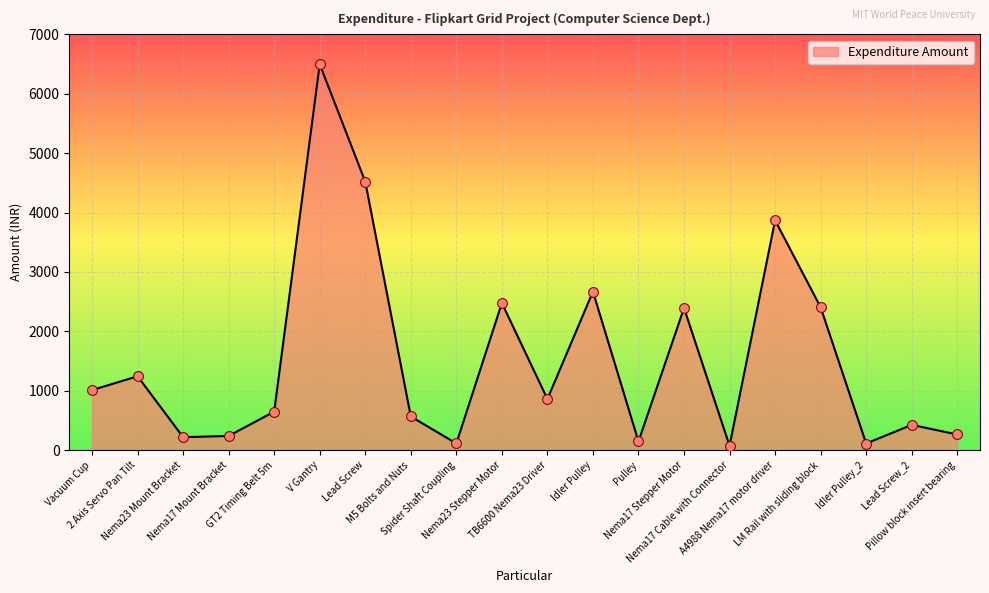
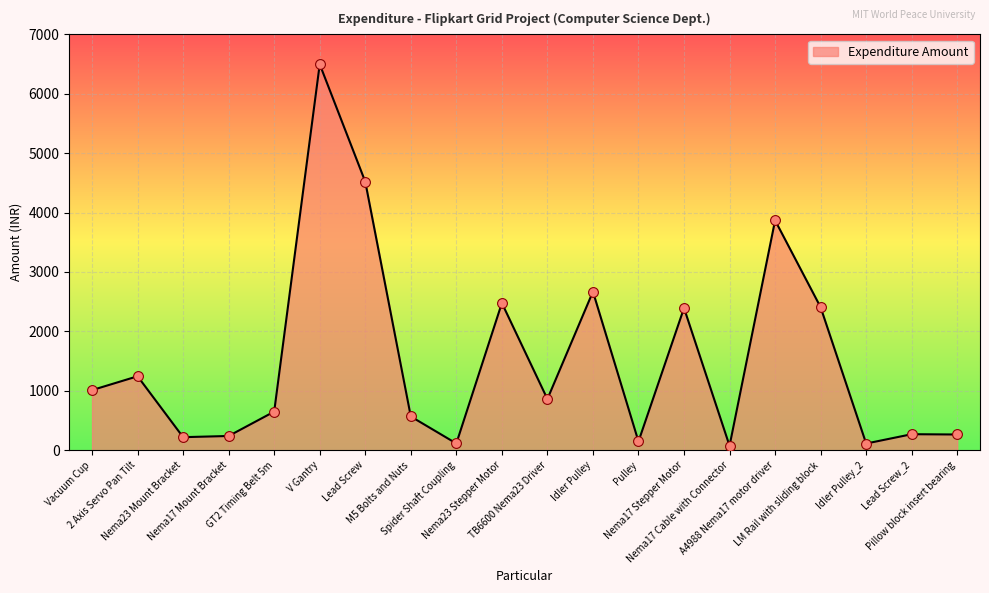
  {
    "Vacuum Cup": 1000,
    "2 Axis Servo Pan Tilt": 1200,
    "Nema23 Mount Bracket": 200,
    "Nema17 Mount Bracket": 200,
    "GT2 Timing Belt 5m": 700,
    "V Gantry": 6500,
    "Lead Screw": 4500,
    "M5 Bolts and Nuts": 600,
    "Spider Shaft Coupling": 100,
    "Nema23 Stepper Motor": 2500,
    "TB6600 Nema23 Driver": 900,
    "Idler Pulley": 2700,
    "Pulley": 100,
    "Nema17 Stepper Motor": 2400,
    "Nema17 Cable with Connector": 100,
    "A4988 Nema17 motor driver": 3900,
    "LM Rail with sliding block": 2400,
    "Idler Pulley_2": 100,
-   "Lead Screw_2": 400,
+   "Lead Screw_2": 300,
    "Pillow block insert bearing": 300
  }
